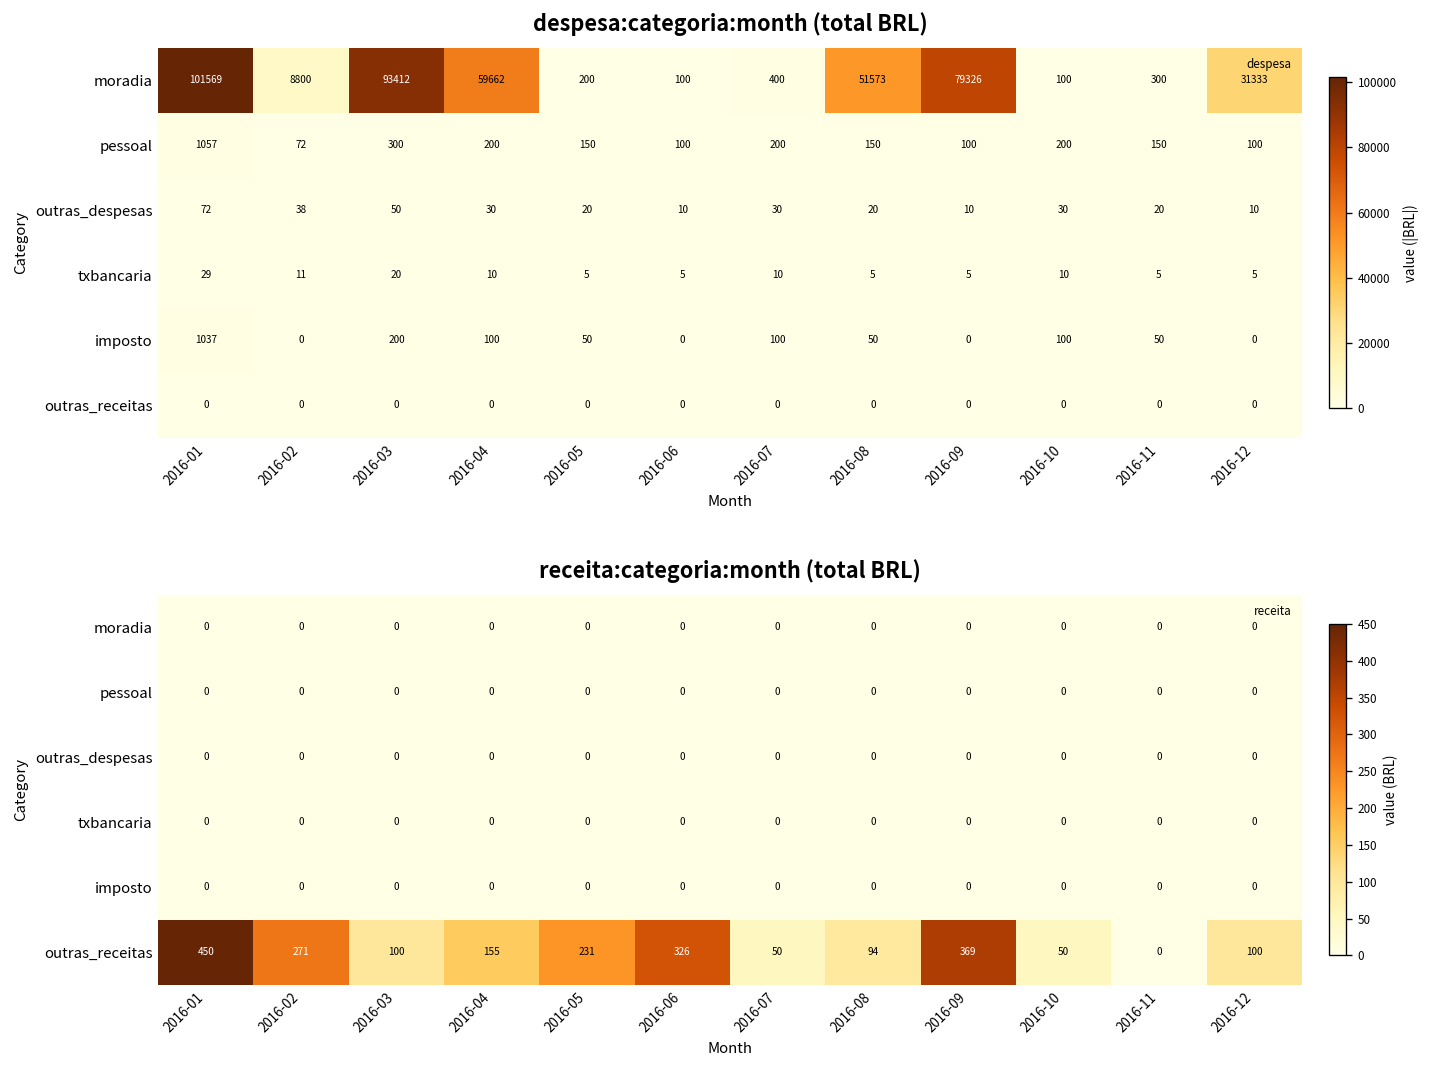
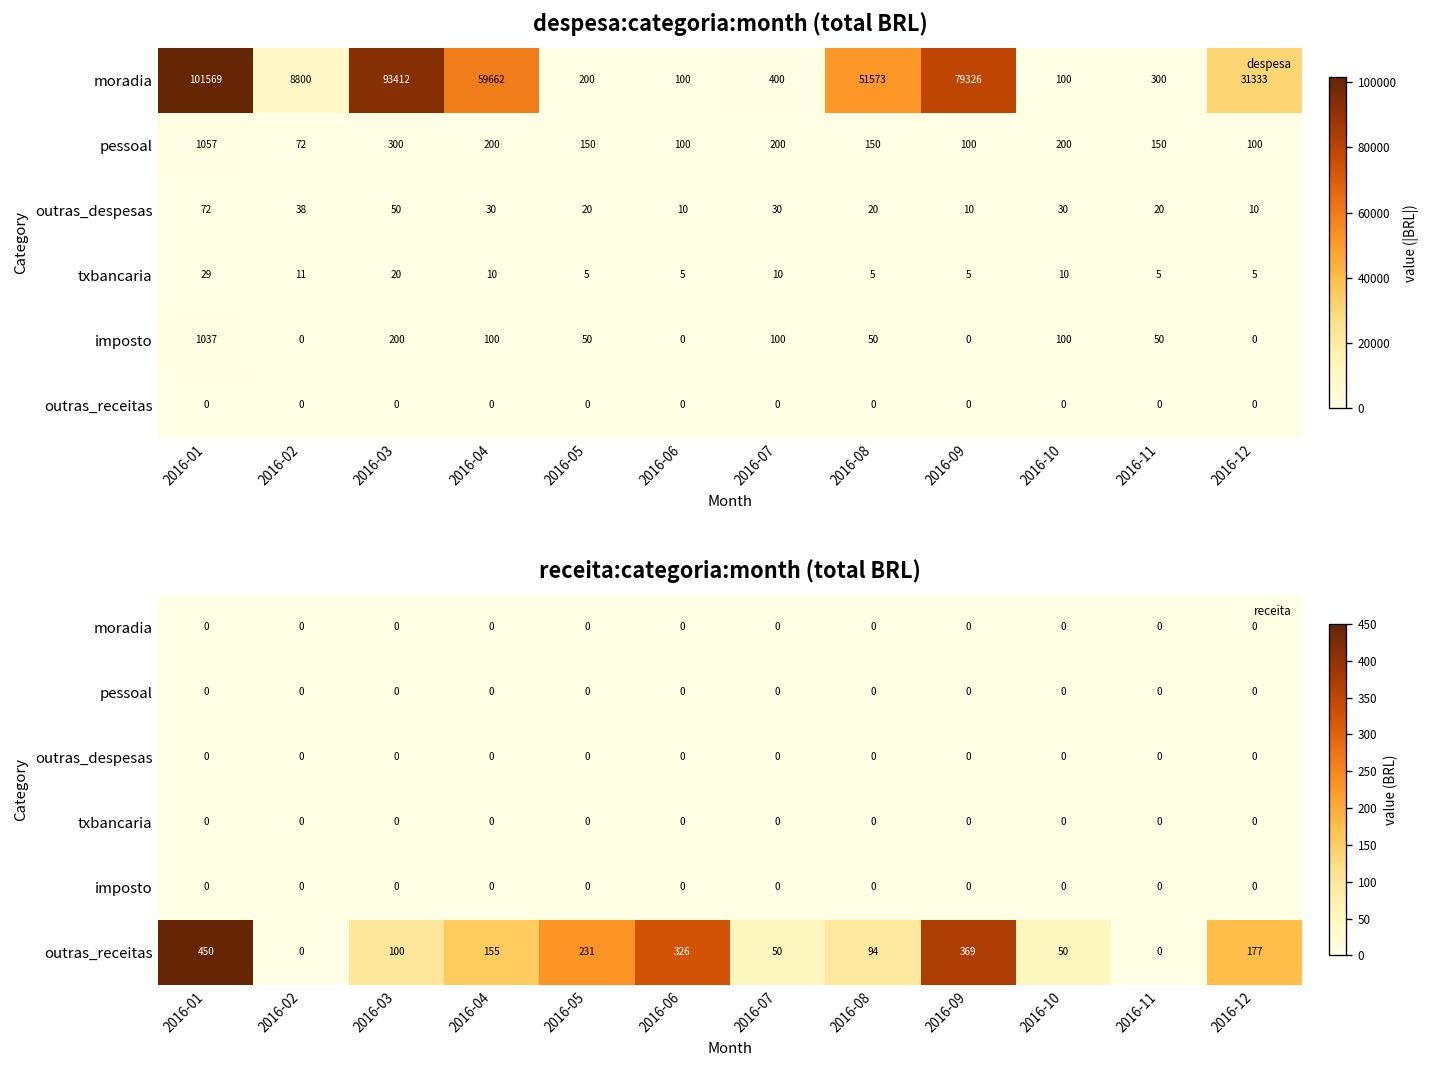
  {
    "despesa:categoria:month (total BRL)": {
      "moradia": {
        "2016-01": 101569,
        "2016-02": 8800,
        "2016-03": 93412,
        "2016-04": 59662,
        "2016-05": 200,
        "2016-06": 100,
        "2016-07": 400,
        "2016-08": 51573,
        "2016-09": 79326,
        "2016-10": 100,
        "2016-11": 300,
        "2016-12": 31333
      },
      "pessoal": {
        "2016-01": 1057,
        "2016-02": 72,
        "2016-03": 300,
        "2016-04": 200,
        "2016-05": 150,
        "2016-06": 100,
        "2016-07": 200,
        "2016-08": 150,
        "2016-09": 100,
        "2016-10": 200,
        "2016-11": 150,
        "2016-12": 100
      },
      "outras_despesas": {
        "2016-01": 72,
        "2016-02": 38,
        "2016-03": 50,
        "2016-04": 30,
        "2016-05": 20,
        "2016-06": 10,
        "2016-07": 30,
        "2016-08": 20,
        "2016-09": 10,
        "2016-10": 30,
        "2016-11": 20,
        "2016-12": 10
      },
      "txbancaria": {
        "2016-01": 29,
        "2016-02": 11,
        "2016-03": 20,
        "2016-04": 10,
        "2016-05": 5,
        "2016-06": 5,
        "2016-07": 10,
        "2016-08": 5,
        "2016-09": 5,
        "2016-10": 10,
        "2016-11": 5,
        "2016-12": 5
      },
      "imposto": {
        "2016-01": 1037,
        "2016-02": 0,
        "2016-03": 200,
        "2016-04": 100,
        "2016-05": 50,
        "2016-06": 0,
        "2016-07": 100,
        "2016-08": 50,
        "2016-09": 0,
        "2016-10": 100,
        "2016-11": 50,
        "2016-12": 0
      },
      "outras_receitas": {
        "2016-01": 0,
        "2016-02": 0,
        "2016-03": 0,
        "2016-04": 0,
        "2016-05": 0,
        "2016-06": 0,
        "2016-07": 0,
        "2016-08": 0,
        "2016-09": 0,
        "2016-10": 0,
        "2016-11": 0,
        "2016-12": 0
      }
    },
    "receita:categoria:month (total BRL)": {
      "moradia": {
        "2016-01": 0,
        "2016-02": 0,
        "2016-03": 0,
        "2016-04": 0,
        "2016-05": 0,
        "2016-06": 0,
        "2016-07": 0,
        "2016-08": 0,
        "2016-09": 0,
        "2016-10": 0,
        "2016-11": 0,
        "2016-12": 0
      },
      "pessoal": {
        "2016-01": 0,
        "2016-02": 0,
        "2016-03": 0,
        "2016-04": 0,
        "2016-05": 0,
        "2016-06": 0,
        "2016-07": 0,
        "2016-08": 0,
        "2016-09": 0,
        "2016-10": 0,
        "2016-11": 0,
        "2016-12": 0
      },
      "outras_despesas": {
        "2016-01": 0,
        "2016-02": 0,
        "2016-03": 0,
        "2016-04": 0,
        "2016-05": 0,
        "2016-06": 0,
        "2016-07": 0,
        "2016-08": 0,
        "2016-09": 0,
        "2016-10": 0,
        "2016-11": 0,
        "2016-12": 0
      },
      "txbancaria": {
        "2016-01": 0,
        "2016-02": 0,
        "2016-03": 0,
        "2016-04": 0,
        "2016-05": 0,
        "2016-06": 0,
        "2016-07": 0,
        "2016-08": 0,
        "2016-09": 0,
        "2016-10": 0,
        "2016-11": 0,
        "2016-12": 0
      },
      "imposto": {
        "2016-01": 0,
        "2016-02": 0,
        "2016-03": 0,
        "2016-04": 0,
        "2016-05": 0,
        "2016-06": 0,
        "2016-07": 0,
        "2016-08": 0,
        "2016-09": 0,
        "2016-10": 0,
        "2016-11": 0,
        "2016-12": 0
      },
      "outras_receitas": {
        "2016-01": 450,
-       "2016-02": 271,
+       "2016-02": 0,
        "2016-03": 100,
        "2016-04": 155,
        "2016-05": 231,
        "2016-06": 326,
        "2016-07": 50,
        "2016-08": 94,
        "2016-09": 369,
        "2016-10": 50,
        "2016-11": 0,
-       "2016-12": 100
+       "2016-12": 177
      }
    }
  }
